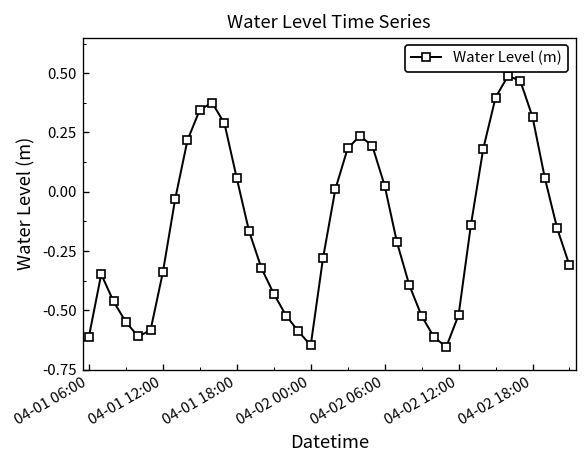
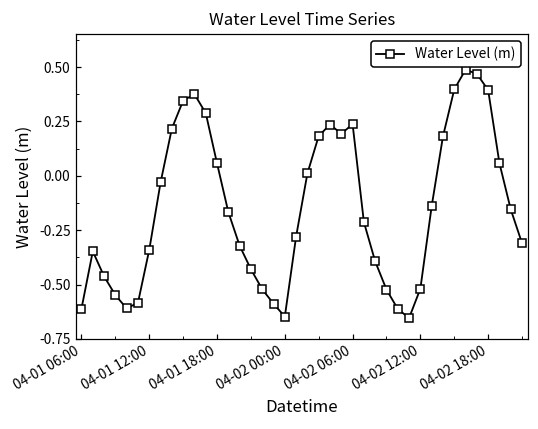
  {
    "04-01 06:00": -0.61,
    "04-01 12:00": -0.34,
    "04-01 18:00": 0.06,
    "04-02 00:00": -0.65,
-   "04-02 06:00": 0.03,
+   "04-02 06:00": 0.24,
    "04-02 12:00": -0.52,
-   "04-02 18:00": 0.32
+   "04-02 18:00": 0.39
  }
